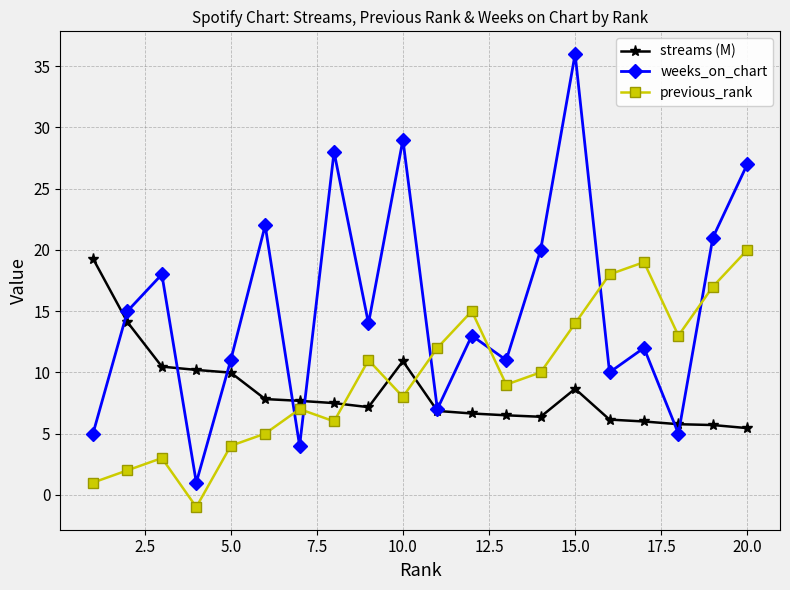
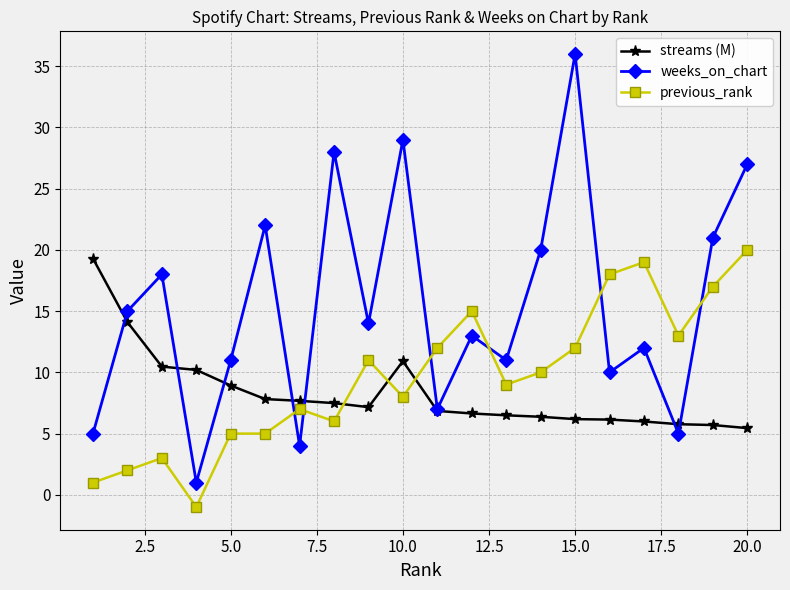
  {
    "streams (M)": {
-     "5.0": 10.0,
+     "5.0": 8.9,
      "10.0": 10.9,
-     "15.0": 8.7,
+     "15.0": 6.2,
      "20.0": 5.4
    },
    "weeks_on_chart": {
      "5.0": 11.0,
      "10.0": 29.0,
      "15.0": 36.0,
      "20.0": 27.0
    },
    "previous_rank": {
-     "5.0": 4,
+     "5.0": 5,
      "10.0": 8,
-     "15.0": 14,
+     "15.0": 12,
      "20.0": 20
    }
  }
